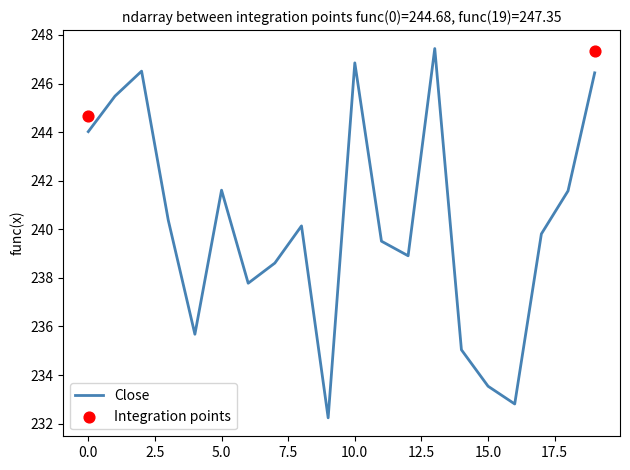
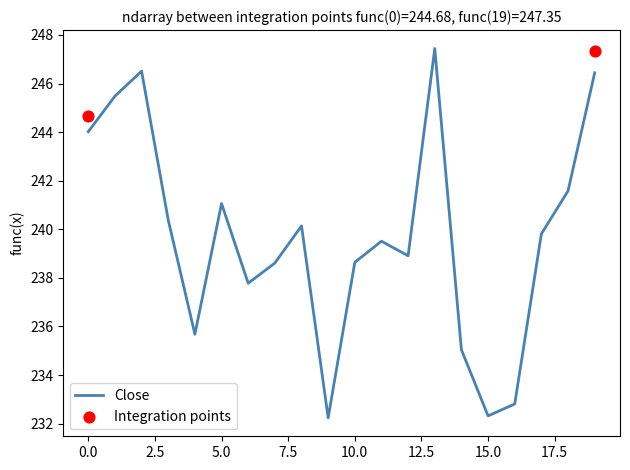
  {
    "Close": {
      "0.0": 244.0,
-     "5.0": 241.6,
-     "10.0": 246.9,
-     "15.0": 233.5
+     "5.0": 241.1,
+     "10.0": 238.6,
+     "15.0": 232.3
    }
  }
